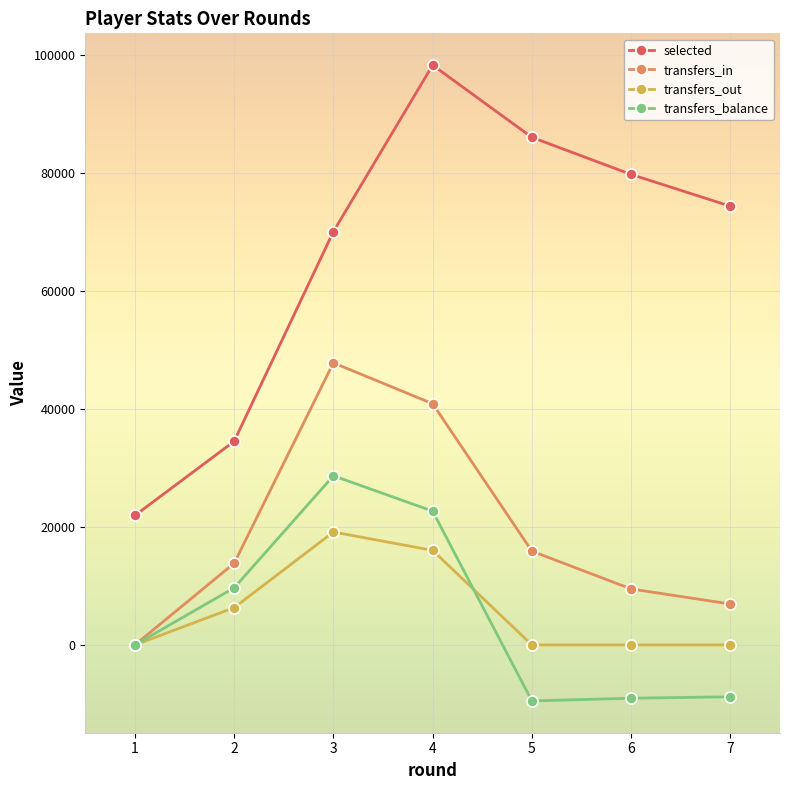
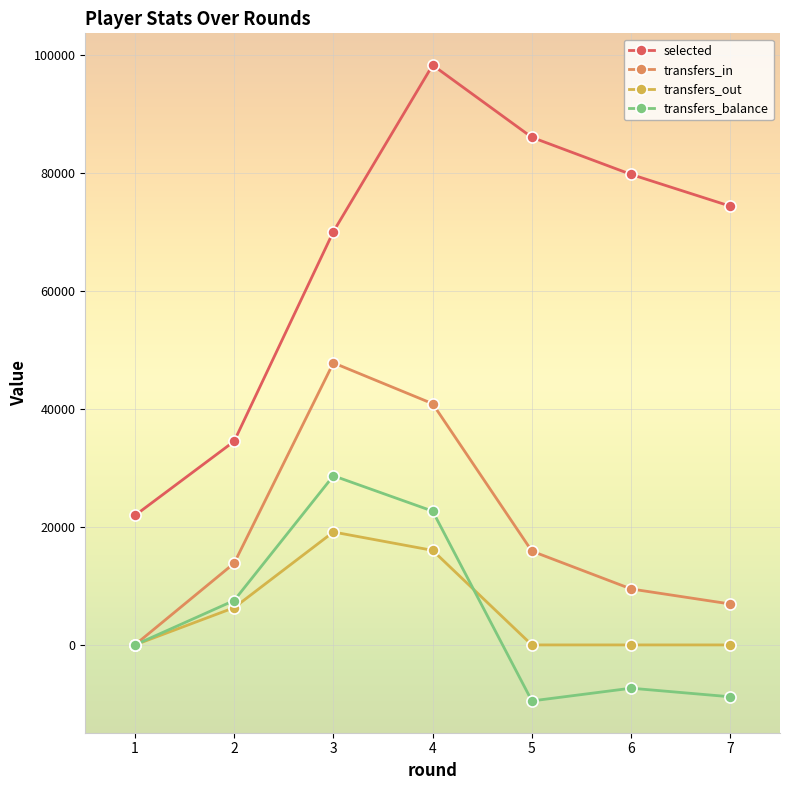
  {
    "transfers_balance": {
-     "2": 10000,
+     "2": 8000,
      "3": 29000,
      "4": 23000,
      "5": -9000,
-     "6": -9000,
+     "6": -7000,
      "7": -9000
    }
  }
